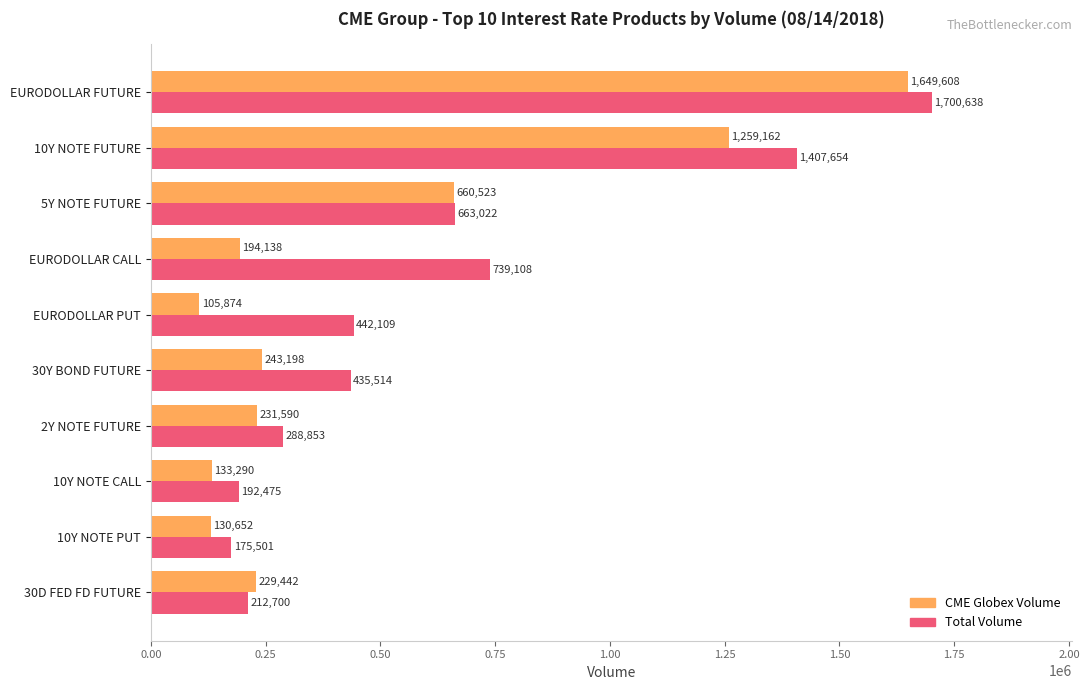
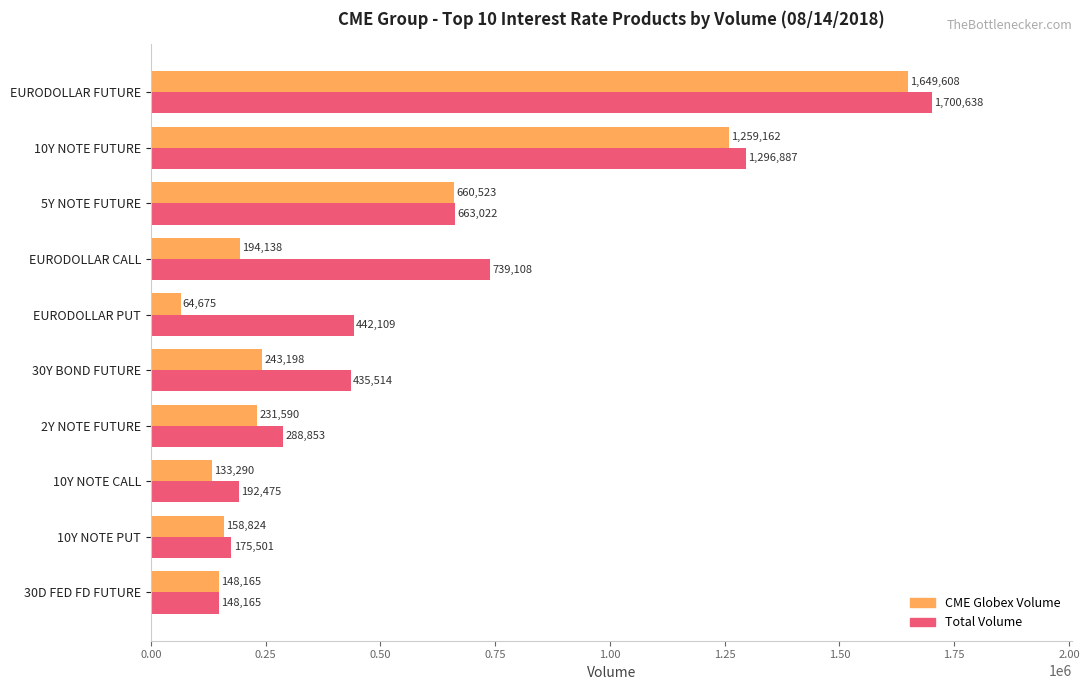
  {
    "CME Globex Volume": {
      "EURODOLLAR FUTURE": "1,649,608",
      "10Y NOTE FUTURE": "1,259,162",
      "5Y NOTE FUTURE": "660,523",
      "EURODOLLAR CALL": "194,138",
-     "EURODOLLAR PUT": "105,874",
+     "EURODOLLAR PUT": "64,675",
      "30Y BOND FUTURE": "243,198",
      "2Y NOTE FUTURE": "231,590",
      "10Y NOTE CALL": "133,290",
-     "10Y NOTE PUT": "130,652",
-     "30D FED FD FUTURE": "229,442"
+     "10Y NOTE PUT": "158,824",
+     "30D FED FD FUTURE": "148,165"
    },
    "Total Volume": {
      "EURODOLLAR FUTURE": "1,700,638",
-     "10Y NOTE FUTURE": "1,407,654",
+     "10Y NOTE FUTURE": "1,296,887",
      "5Y NOTE FUTURE": "663,022",
      "EURODOLLAR CALL": "739,108",
      "EURODOLLAR PUT": "442,109",
      "30Y BOND FUTURE": "435,514",
      "2Y NOTE FUTURE": "288,853",
      "10Y NOTE CALL": "192,475",
      "10Y NOTE PUT": "175,501",
-     "30D FED FD FUTURE": "212,700"
+     "30D FED FD FUTURE": "148,165"
    }
  }
